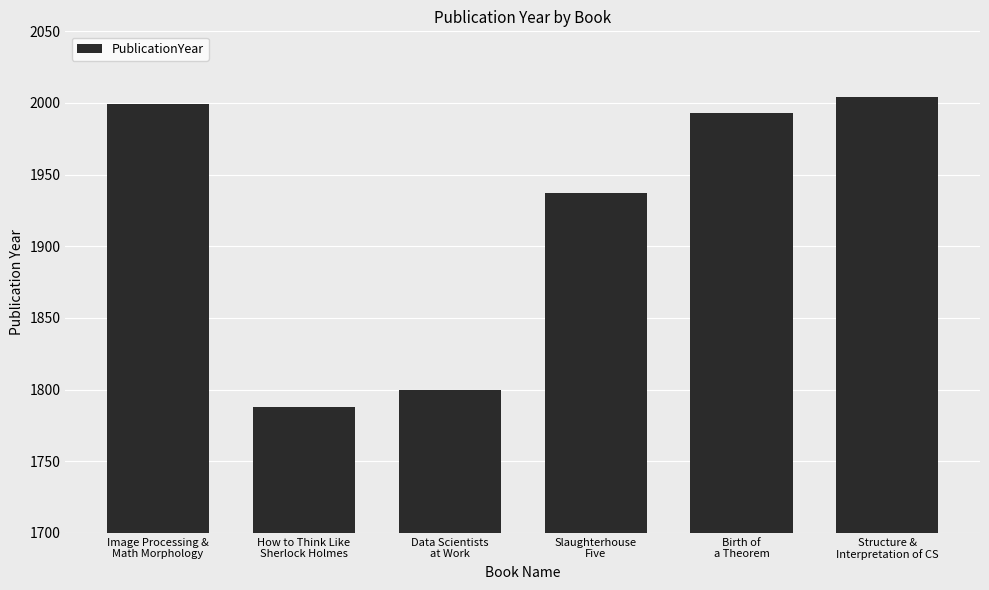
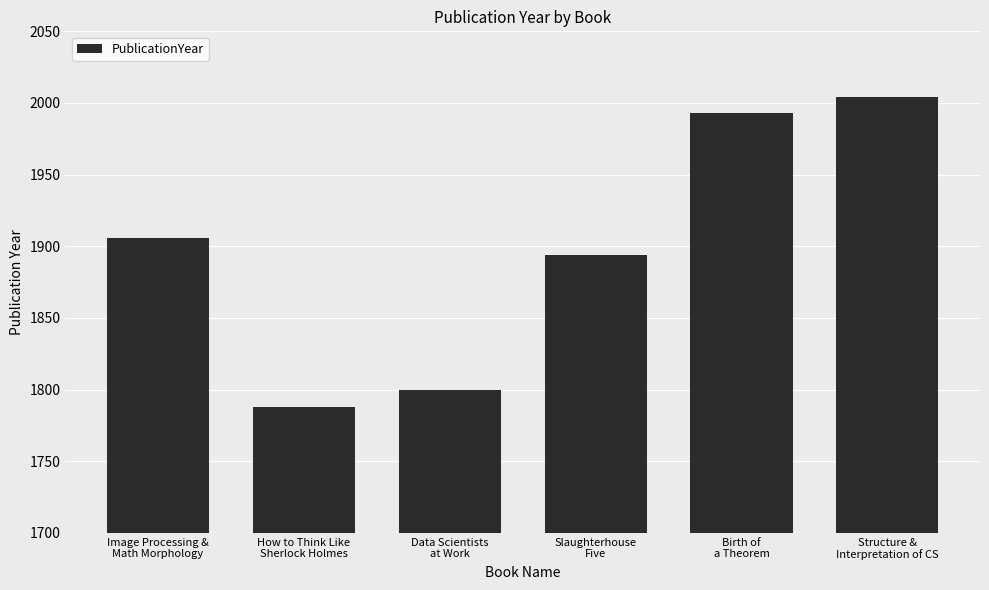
  {
-   "Image Processing & Math Morphology": 1999,
+   "Image Processing & Math Morphology": 1906,
    "How to Think Like Sherlock Holmes": 1788,
    "Data Scientists at Work": 1800,
-   "Slaughterhouse Five": 1937,
+   "Slaughterhouse Five": 1894,
    "Birth of a Theorem": 1993,
    "Structure & Interpretation of CS": 2004
  }
